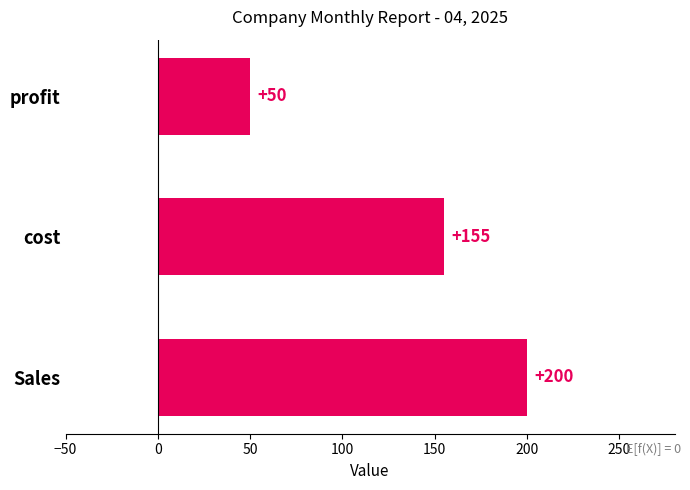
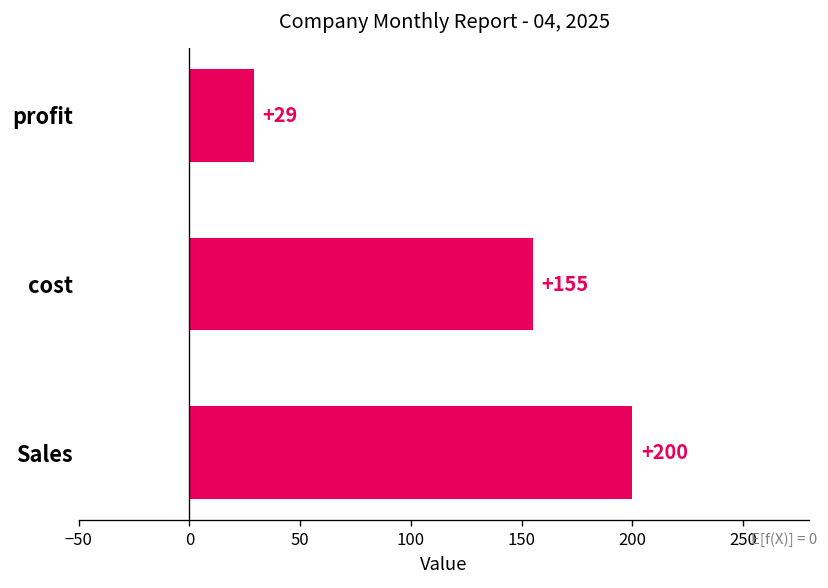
  {
-   "profit": "+50",
+   "profit": "+29",
    "cost": "+155",
    "Sales": "+200"
  }
